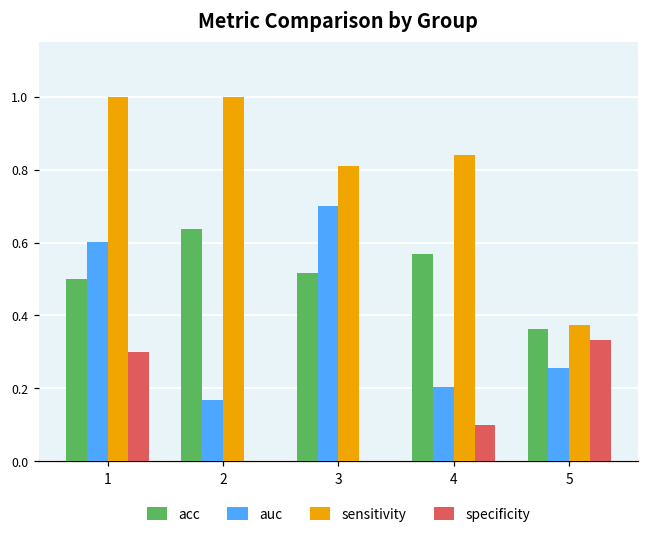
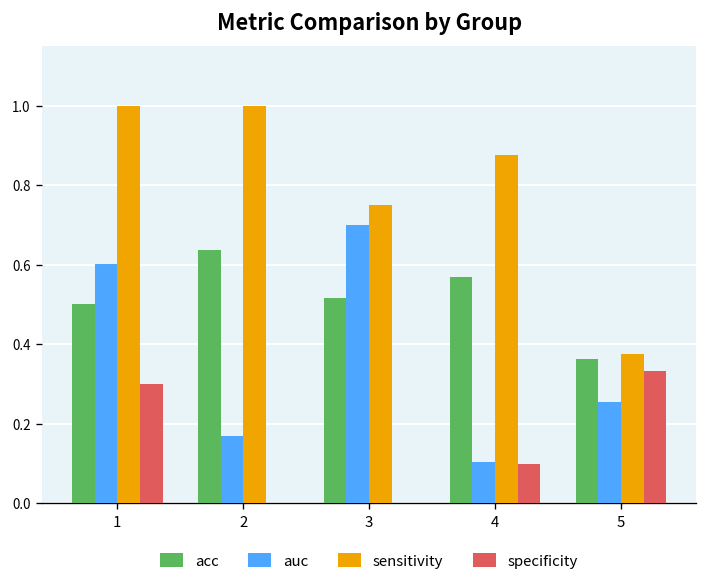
  {
    "acc": {
      "1": 0.50,
      "2": 0.64,
      "3": 0.52,
      "4": 0.57,
      "5": 0.36
    },
    "auc": {
      "1": 0.60,
      "2": 0.17,
      "3": 0.70,
-     "4": 0.20,
+     "4": 0.10,
      "5": 0.26
    },
    "sensitivity": {
      "1": 1.00,
      "2": 1.00,
-     "3": 0.81,
-     "4": 0.84,
+     "3": 0.75,
+     "4": 0.88,
      "5": 0.38
    },
    "specificity": {
      "1": 0.30,
      "2": 0.00,
      "3": 0.00,
      "4": 0.10,
      "5": 0.33
    }
  }
